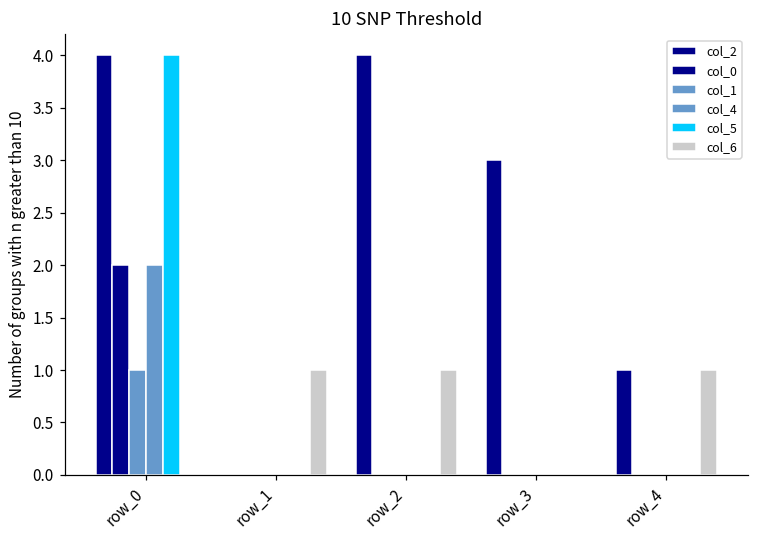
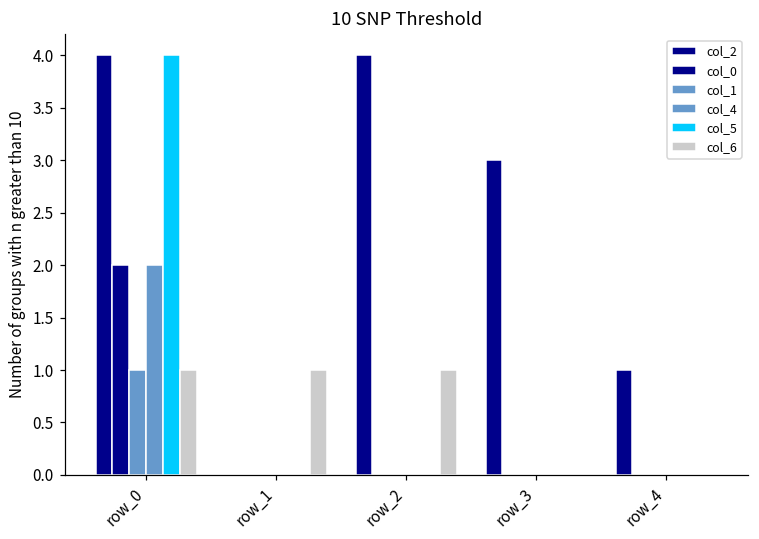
  {
    "col_5": {
      "row_0": 4,
      "row_1": 0,
      "row_2": 0,
      "row_3": 0,
      "row_4": 0
    },
    "col_6": {
-     "row_0": 0,
+     "row_0": 1,
      "row_1": 1,
      "row_2": 1,
      "row_3": 0,
-     "row_4": 1
+     "row_4": 0
    }
  }
